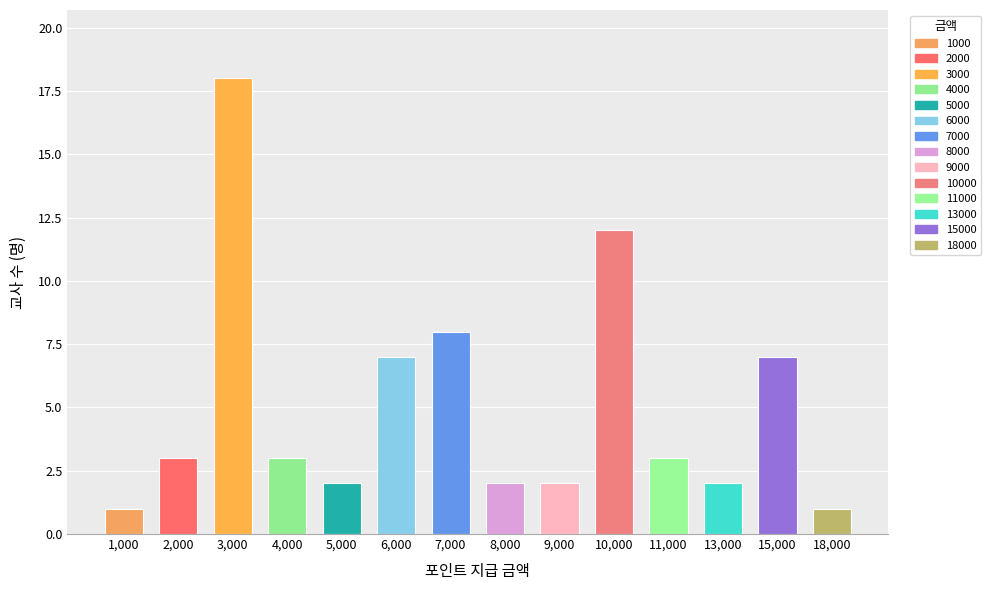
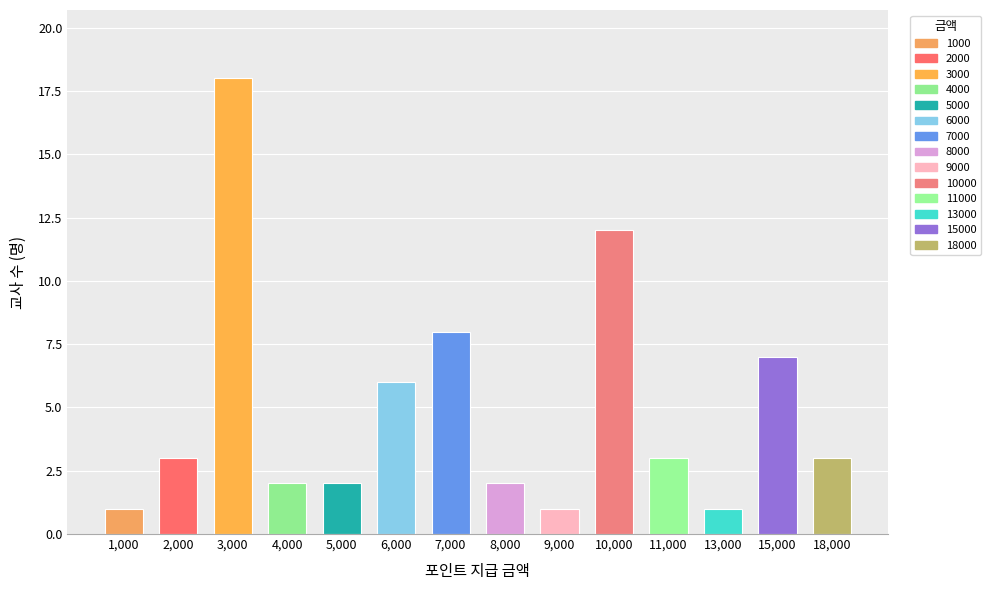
  {
    "1,000": 1,
    "2,000": 3,
    "3,000": 18,
-   "4,000": 3,
+   "4,000": 2,
    "5,000": 2,
-   "6,000": 7,
+   "6,000": 6,
    "7,000": 8,
    "8,000": 2,
-   "9,000": 2,
+   "9,000": 1,
    "10,000": 12,
    "11,000": 3,
-   "13,000": 2,
+   "13,000": 1,
    "15,000": 7,
-   "18,000": 1
+   "18,000": 3
  }
